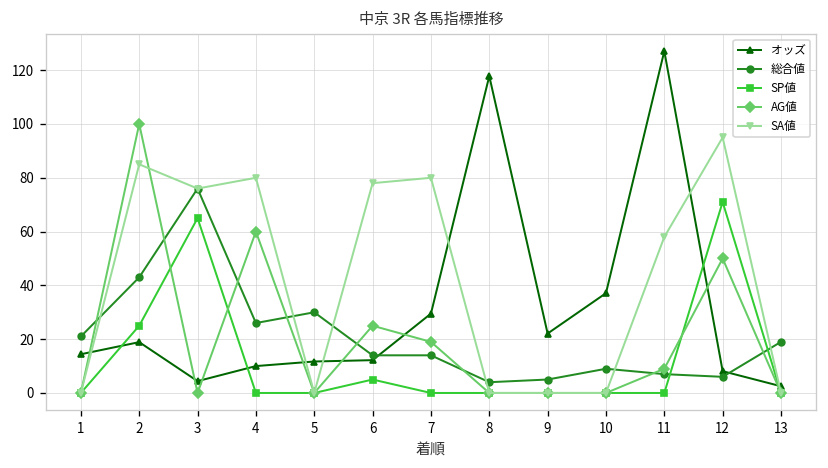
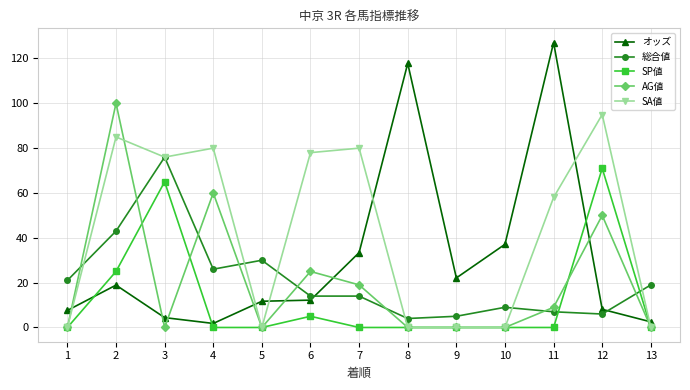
  {
    "オッズ": {
-     "1": 14,
+     "1": 8,
      "2": 19,
      "3": 4,
-     "4": 10,
+     "4": 2,
      "5": 12,
      "6": 12,
-     "7": 30,
+     "7": 33,
      "8": 118,
      "9": 22,
      "10": 37,
      "11": 127,
      "12": 8,
      "13": 3
    },
    "総合値": {
      "1": 21,
      "2": 43,
      "4": 26,
      "5": 30,
      "6": 14,
      "7": 14,
      "8": 4,
      "9": 5,
      "10": 9,
      "11": 7,
      "12": 6,
      "13": 19
    },
    "SP値": {
      "2": 25,
      "3": 65,
      "4": 0,
      "6": 5,
      "7": 0,
      "11": 0,
      "12": 71
    },
    "AG値": {
      "2": 100,
      "3": 0,
      "4": 60,
      "6": 25,
      "7": 19,
      "11": 9,
      "12": 50
    },
    "SA値": {
      "2": 85,
      "4": 80,
      "6": 78,
      "7": 80,
      "11": 58,
      "12": 95
    }
  }
